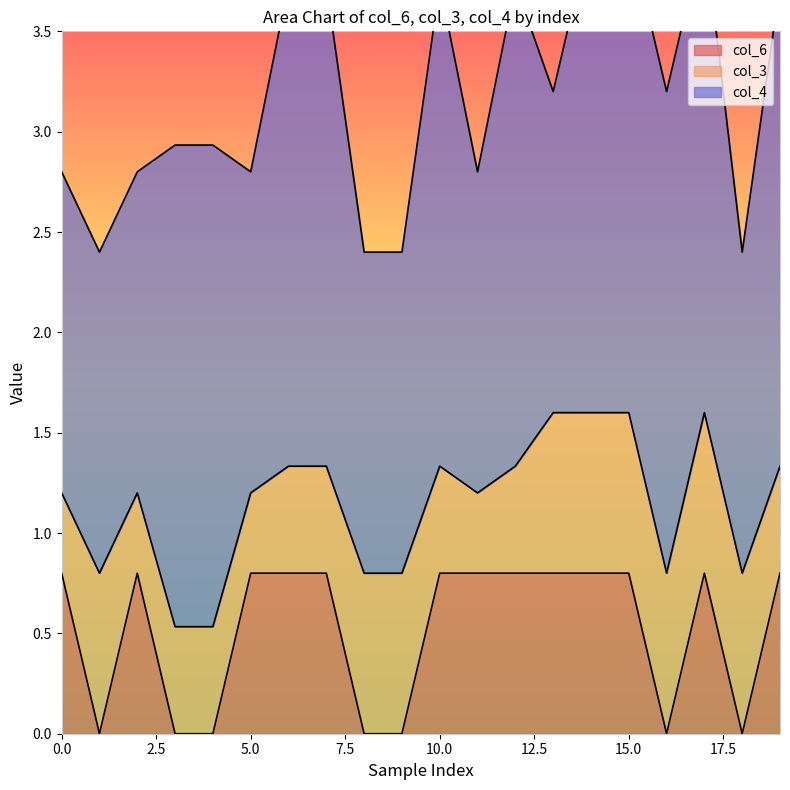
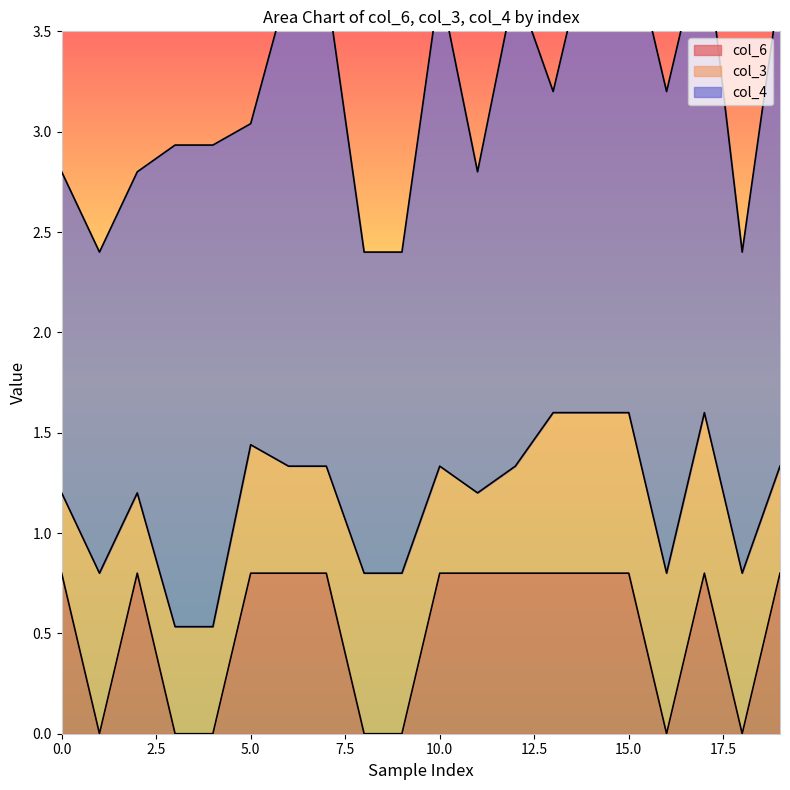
  {
    "col_6": {
      "0.0": 0.80,
      "5.0": 0.80,
      "10.0": 0.80,
      "15.0": 0.80
    },
    "col_3": {
      "0.0": 0.40,
-     "5.0": 0.40,
+     "5.0": 0.64,
      "10.0": 0.53,
      "15.0": 0.80
    },
    "col_4": {
      "0.0": 1.60,
      "5.0": 1.60
    }
  }
